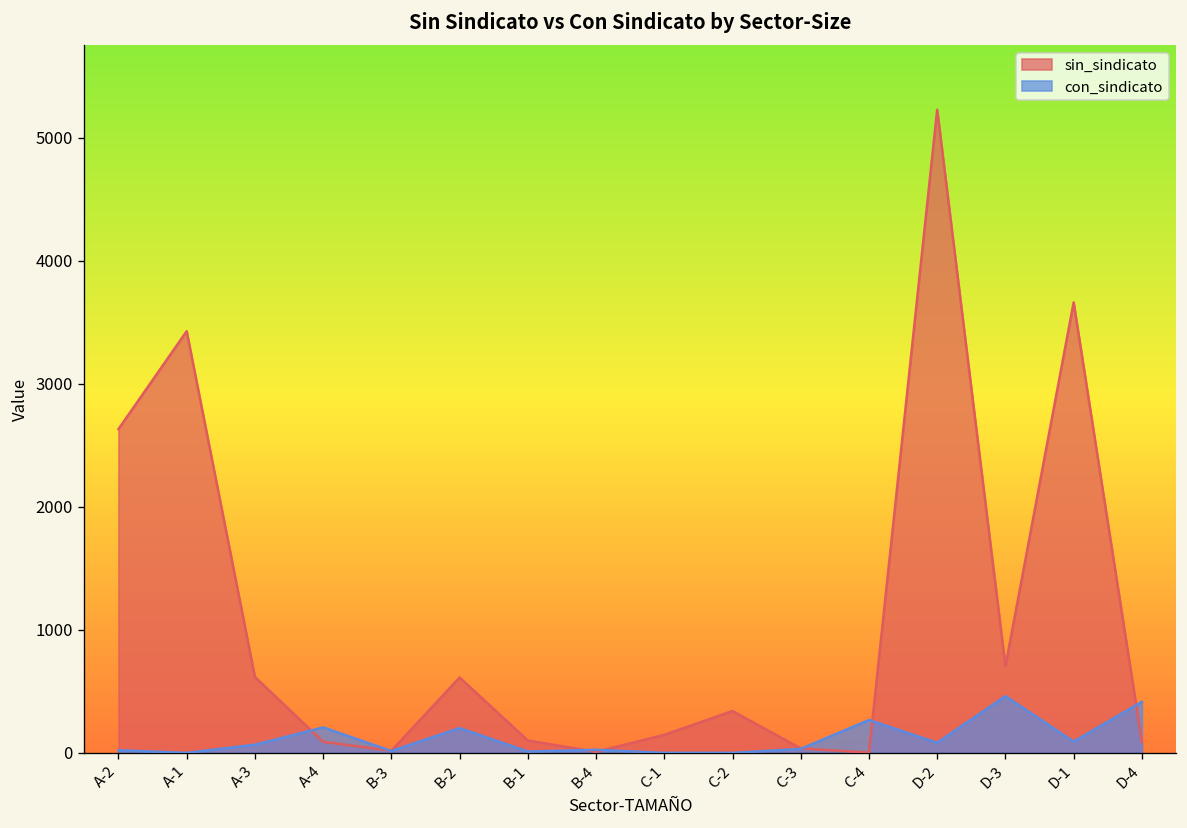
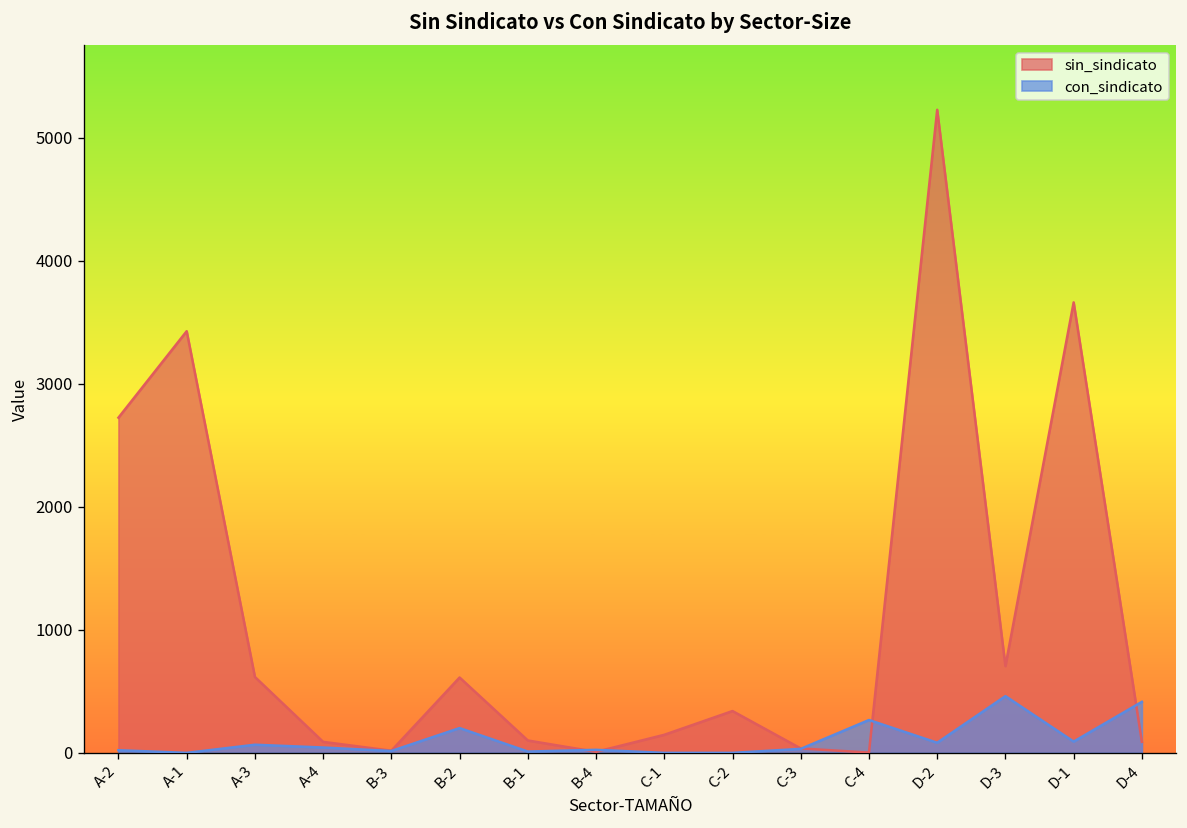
  {
    "sin_sindicato": {
-     "A-2": 2630,
+     "A-2": 2720,
      "A-1": 3430,
      "A-3": 620,
      "A-4": 90,
      "B-2": 610,
      "B-1": 100,
      "C-1": 150,
      "C-2": 340,
      "C-4": 0,
      "D-2": 5230,
      "D-3": 700,
      "D-1": 3660,
      "D-4": 90
    },
    "con_sindicato": {
      "A-2": 20,
      "A-1": 0,
      "A-3": 70,
-     "A-4": 210,
+     "A-4": 40,
      "B-2": 200,
      "B-1": 10,
      "C-1": 0,
      "C-2": 0,
      "C-4": 270,
      "D-2": 80,
      "D-3": 460,
      "D-1": 90,
      "D-4": 410
    }
  }
